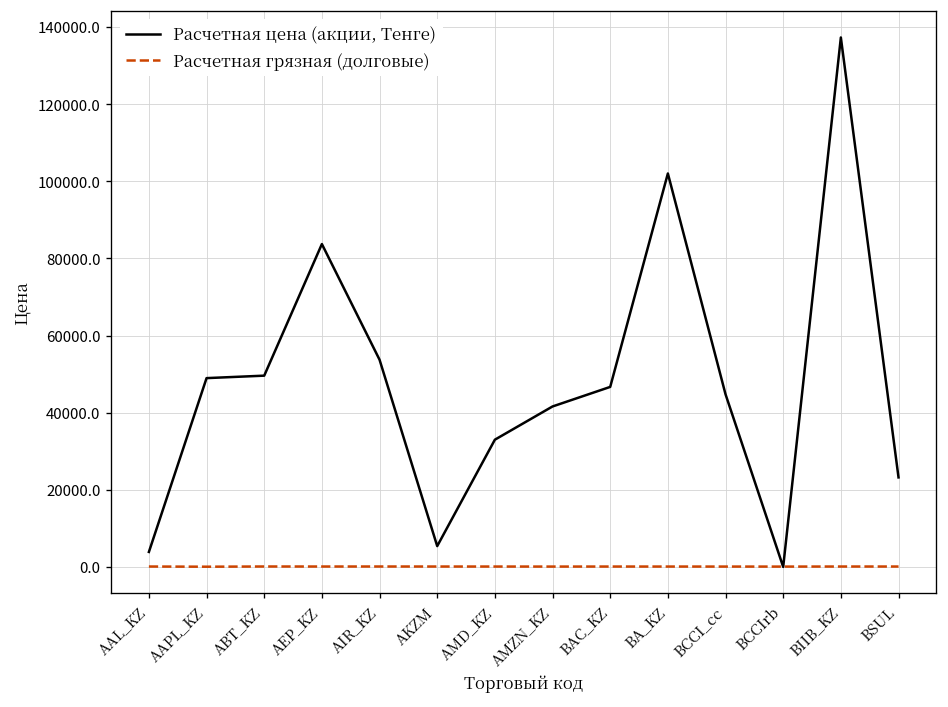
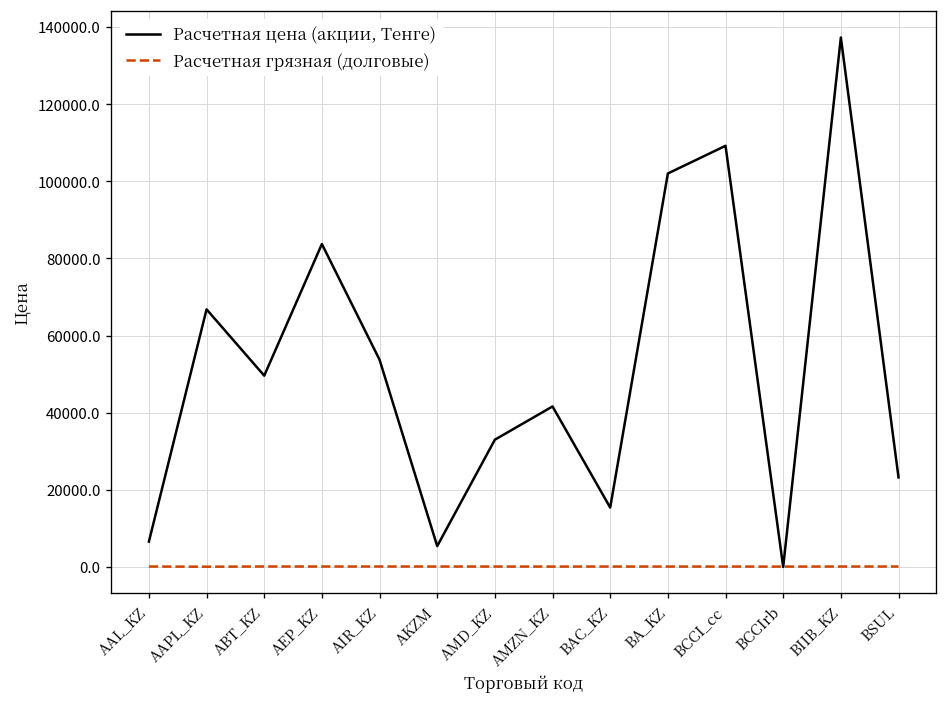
  {
    "Расчетная цена (акции, Тенге)": {
-     "AAL_KZ": 4000,
-     "AAPL_KZ": 49000,
+     "AAL_KZ": 7000,
+     "AAPL_KZ": 67000,
      "ABT_KZ": 50000,
      "AEP_KZ": 84000,
      "AIR_KZ": 54000,
      "AKZM": 5000,
      "AMD_KZ": 33000,
      "AMZN_KZ": 42000,
-     "BAC_KZ": 47000,
+     "BAC_KZ": 15000,
      "BA_KZ": 102000,
-     "BCCI_cc": 45000,
+     "BCCI_cc": 109000,
      "BIIB_KZ": 137000,
      "BSUL": 23000
    },
    "Расчетная грязная (долговые)": {
      "AAL_KZ": 0,
      "AAPL_KZ": 0,
      "ABT_KZ": 0,
      "AEP_KZ": 0,
      "AIR_KZ": 0,
      "AKZM": 0,
      "AMD_KZ": 0,
      "AMZN_KZ": 0,
      "BAC_KZ": 0,
      "BA_KZ": 0,
      "BCCI_cc": 0,
      "BIIB_KZ": 0,
      "BSUL": 0
    }
  }
